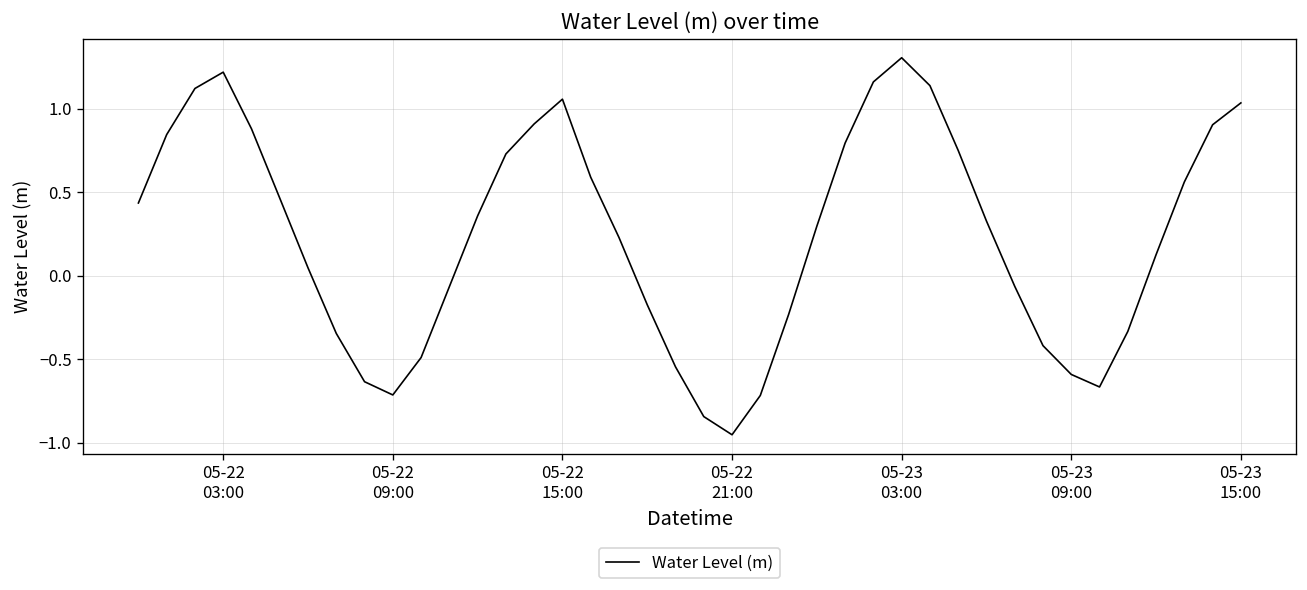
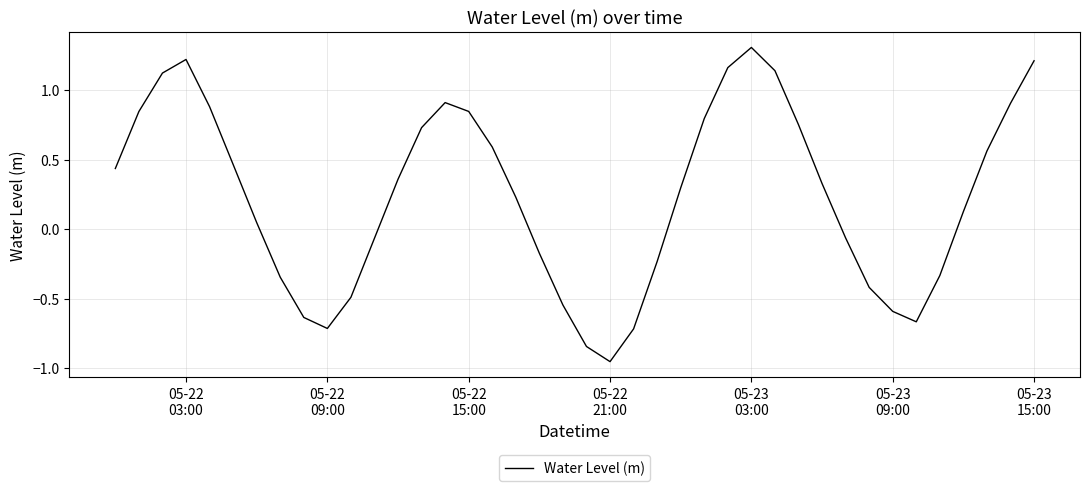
  {
    "05-22 03:00": 1.22,
    "05-22 09:00": -0.71,
-   "05-22 15:00": 1.06,
+   "05-22 15:00": 0.85,
    "05-22 21:00": -0.95,
    "05-23 03:00": 1.31,
    "05-23 09:00": -0.59,
-   "05-23 15:00": 1.04
+   "05-23 15:00": 1.21
  }
